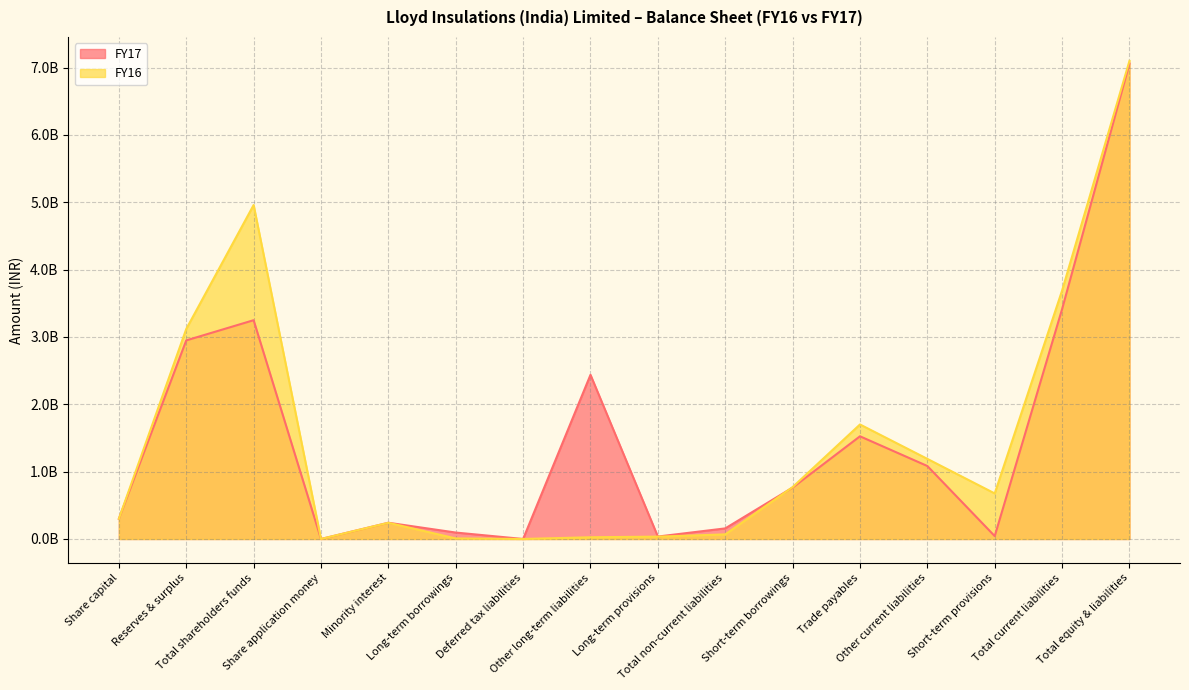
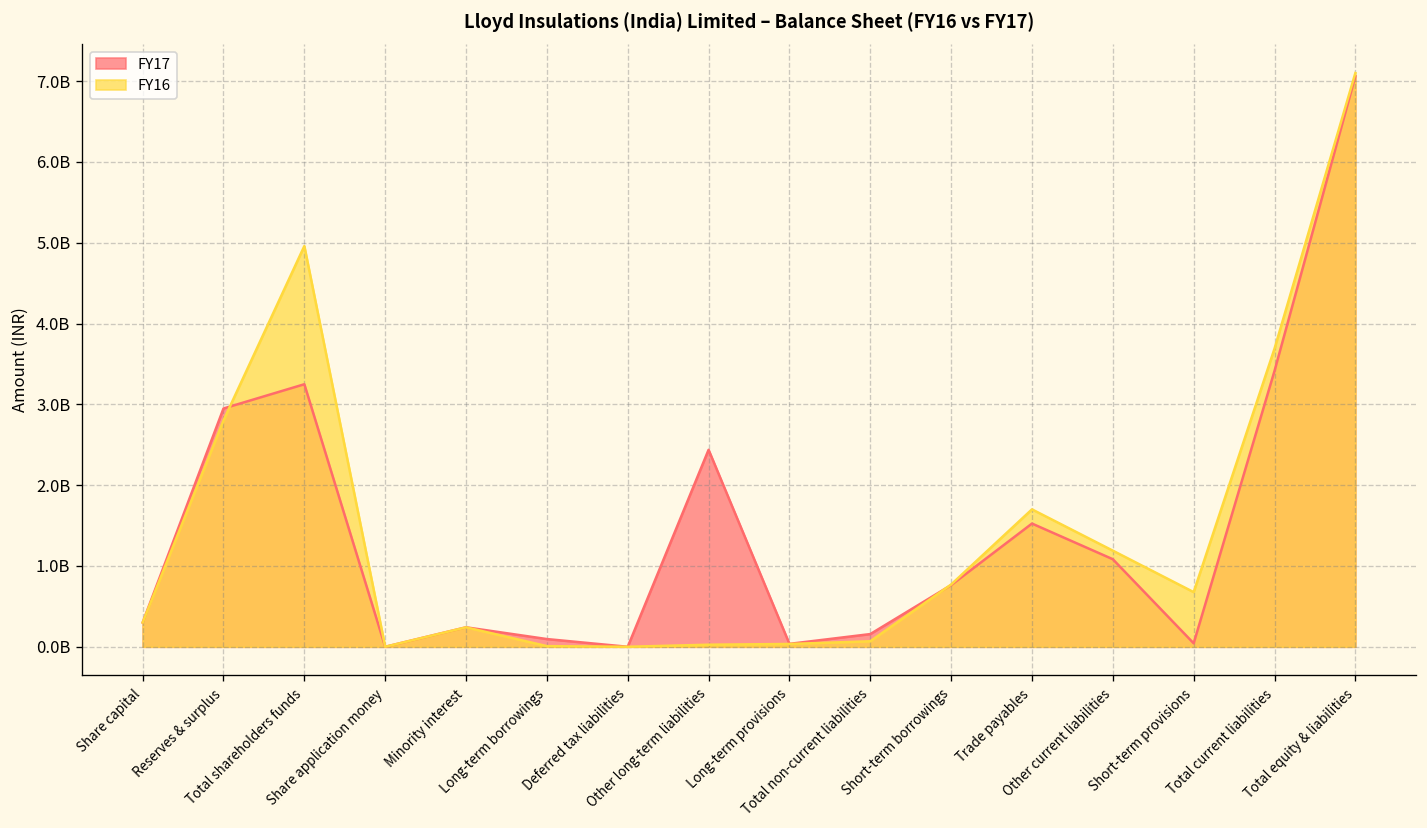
  {
    "FY17": {
      "Reserves & surplus": 2900000000,
      "Total shareholders funds": 3200000000,
      "Long-term borrowings": 100000000,
      "Other long-term liabilities": 2400000000,
      "Total non-current liabilities": 200000000,
      "Trade payables": 1500000000,
      "Other current liabilities": 1100000000,
      "Short-term provisions": 0,
      "Total current liabilities": 3400000000,
      "Total equity & liabilities": 7100000000
    },
    "FY16": {
-     "Reserves & surplus": 3100000000,
+     "Reserves & surplus": 2800000000,
      "Total shareholders funds": 5000000000,
      "Long-term borrowings": 0,
      "Other long-term liabilities": 0,
      "Total non-current liabilities": 100000000,
      "Trade payables": 1700000000,
      "Other current liabilities": 1200000000,
      "Short-term provisions": 700000000,
      "Total current liabilities": 3700000000,
      "Total equity & liabilities": 7100000000
    }
  }
